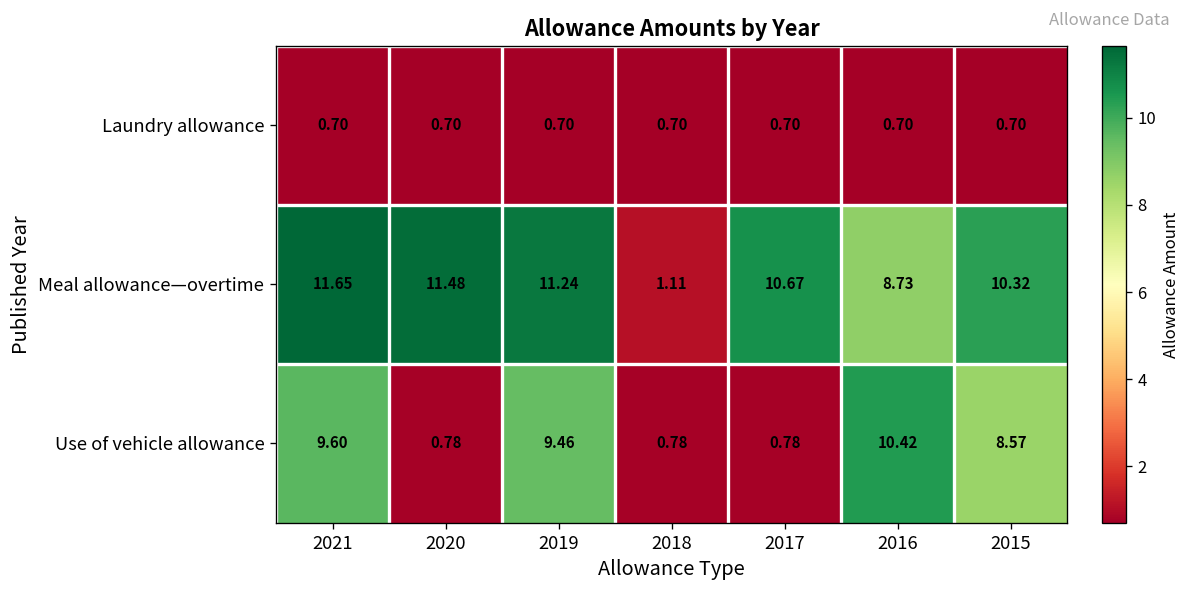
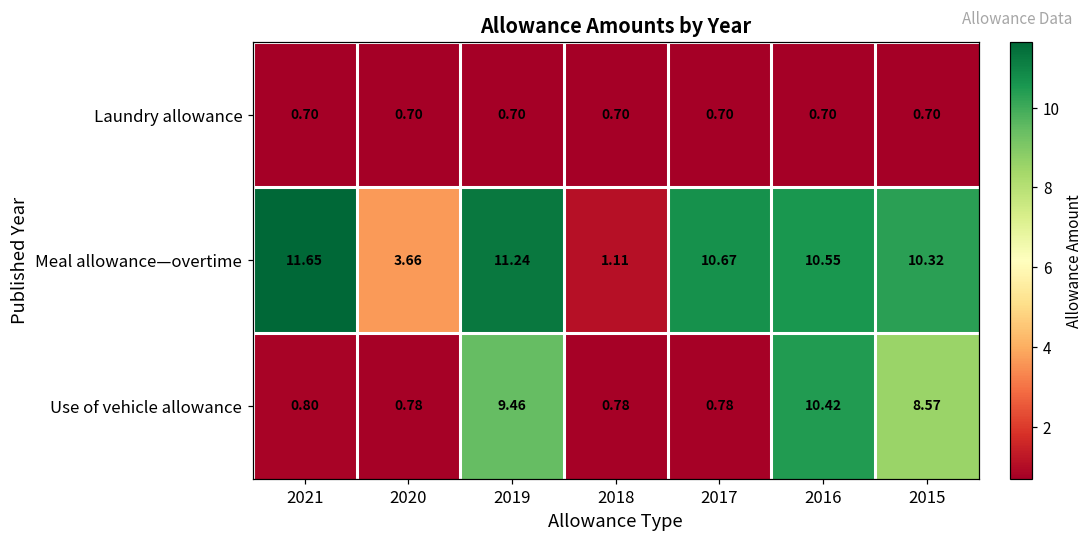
  {
    "Laundry allowance": {
      "2021": 0.70,
      "2020": 0.70,
      "2019": 0.70,
      "2018": 0.70,
      "2017": 0.70,
      "2016": 0.70,
      "2015": 0.70
    },
    "Meal allowance—overtime": {
      "2021": 11.65,
-     "2020": 11.48,
+     "2020": 3.66,
      "2019": 11.24,
      "2018": 1.11,
      "2017": 10.67,
-     "2016": 8.73,
+     "2016": 10.55,
      "2015": 10.32
    },
    "Use of vehicle allowance": {
-     "2021": 9.60,
+     "2021": 0.80,
      "2020": 0.78,
      "2019": 9.46,
      "2018": 0.78,
      "2017": 0.78,
      "2016": 10.42,
      "2015": 8.57
    }
  }
